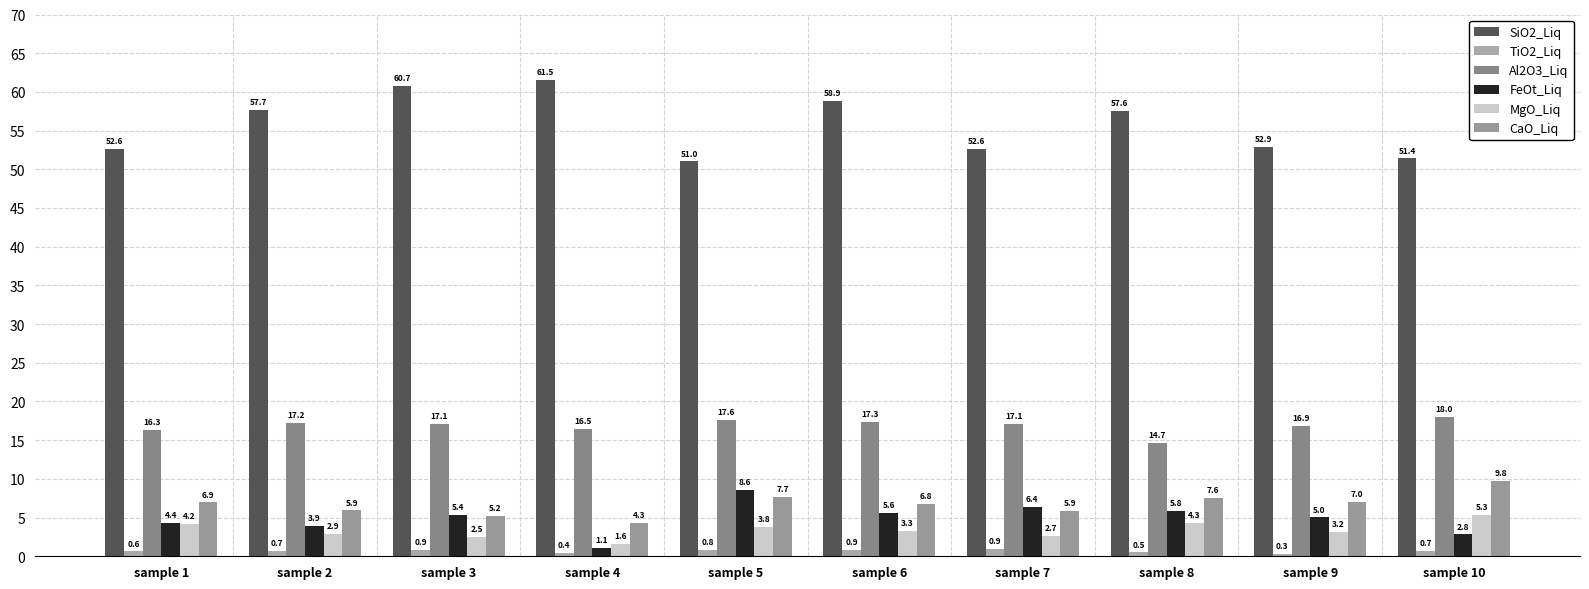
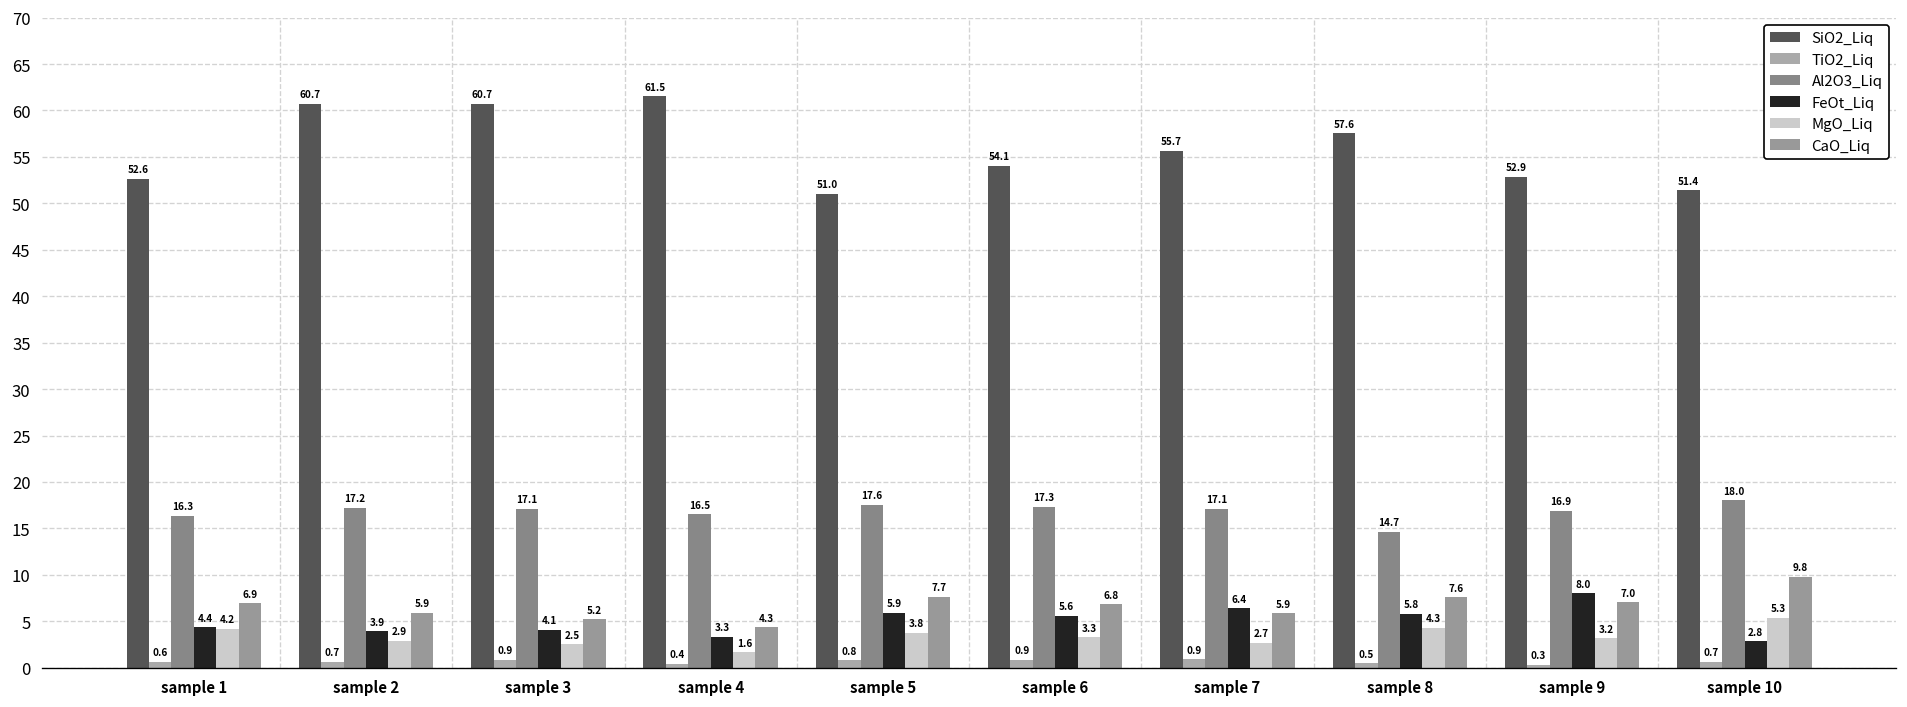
  {
    "SiO2_Liq": {
      "sample 1": 52.6,
-     "sample 2": 57.7,
+     "sample 2": 60.7,
      "sample 3": 60.7,
      "sample 4": 61.5,
      "sample 5": 51.0,
-     "sample 6": 58.9,
-     "sample 7": 52.6,
+     "sample 6": 54.1,
+     "sample 7": 55.7,
      "sample 8": 57.6,
      "sample 9": 52.9,
      "sample 10": 51.4
    },
    "FeOt_Liq": {
      "sample 1": 4.4,
      "sample 2": 3.9,
-     "sample 3": 5.4,
-     "sample 4": 1.1,
-     "sample 5": 8.6,
+     "sample 3": 4.1,
+     "sample 4": 3.3,
+     "sample 5": 5.9,
      "sample 6": 5.6,
      "sample 7": 6.4,
      "sample 8": 5.8,
-     "sample 9": 5.0,
+     "sample 9": 8.0,
      "sample 10": 2.8
    }
  }
